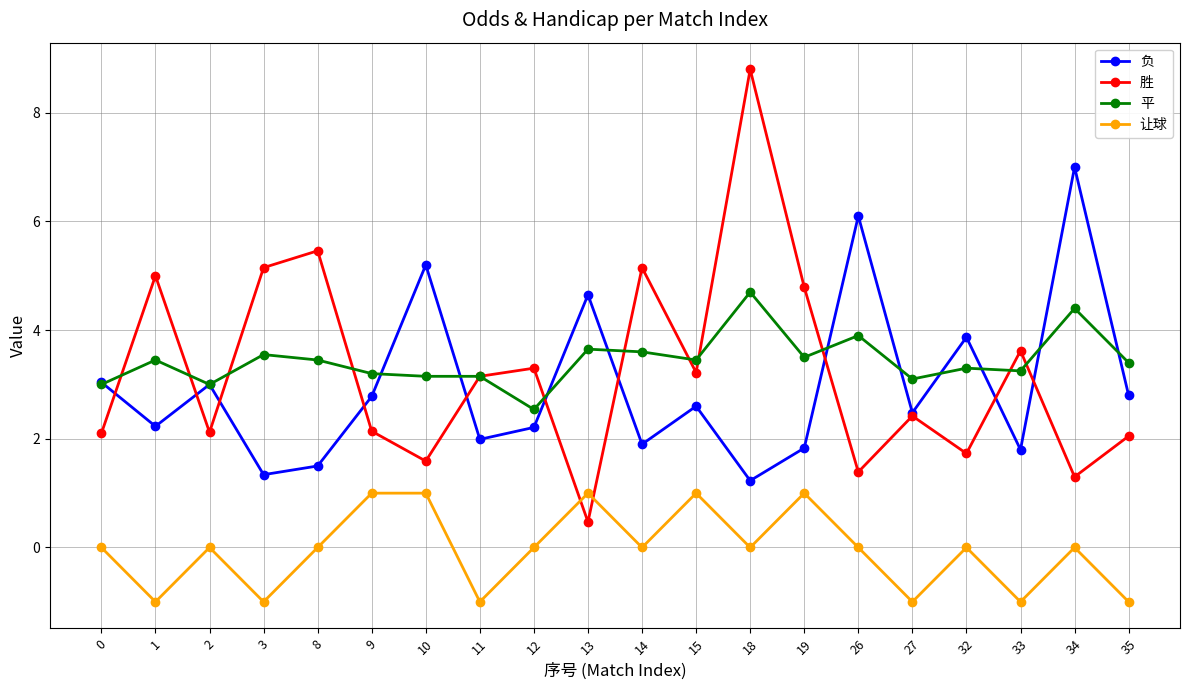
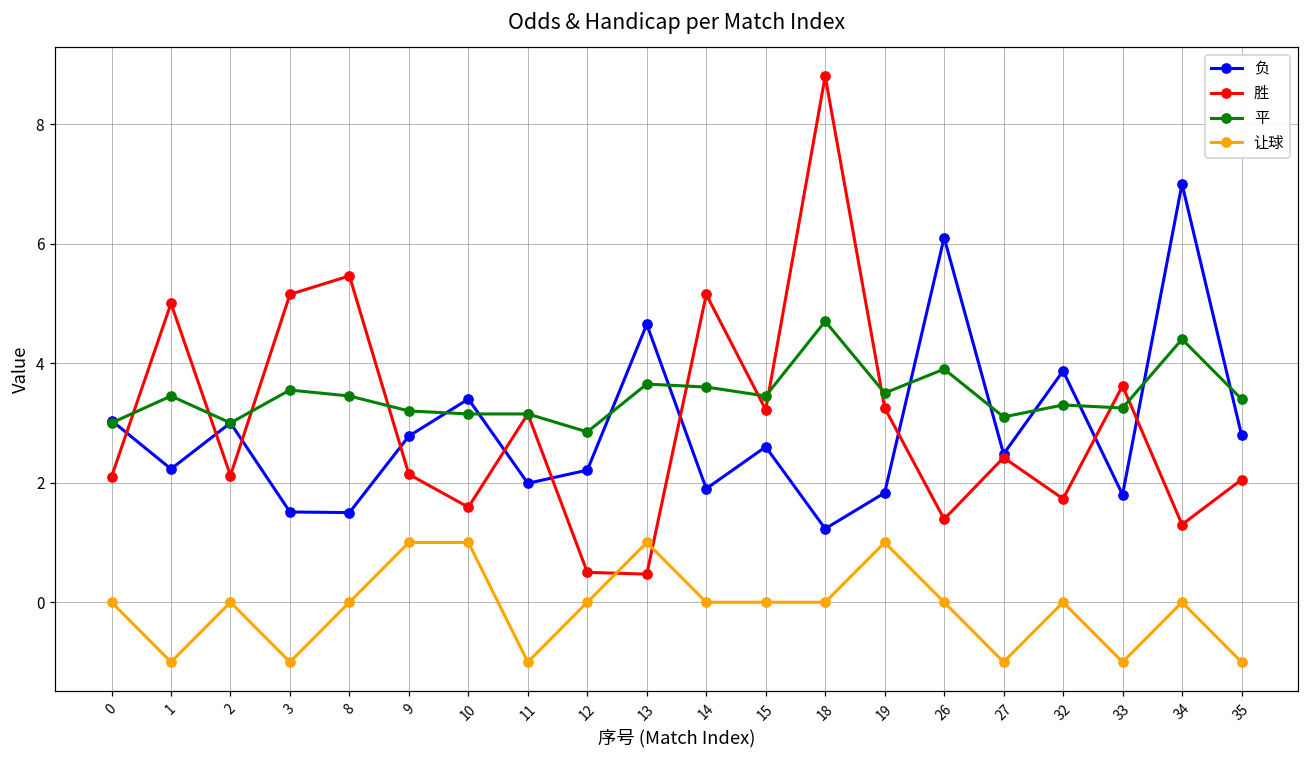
  {
    "负": {
      "1": 2.2,
-     "3": 1.3,
+     "3": 1.5,
      "8": 1.5,
      "9": 2.8,
-     "10": 5.2,
+     "10": 3.4,
      "11": 2.0,
      "12": 2.2,
      "13": 4.7,
      "14": 1.9,
      "15": 2.6,
      "18": 1.2,
      "19": 1.8,
      "26": 6.1,
      "27": 2.5,
      "32": 3.9,
      "33": 1.8,
      "34": 7.0,
      "35": 2.8
    },
    "胜": {
      "0": 2.1,
      "1": 5.0,
      "2": 2.1,
      "3": 5.2,
      "8": 5.5,
      "9": 2.1,
      "10": 1.6,
-     "12": 3.3,
+     "12": 0.5,
      "13": 0.5,
      "14": 5.2,
      "15": 3.2,
      "18": 8.8,
-     "19": 4.8,
+     "19": 3.3,
      "26": 1.4,
      "27": 2.4,
      "32": 1.7,
      "33": 3.6,
      "34": 1.3,
      "35": 2.1
    },
    "平": {
      "1": 3.5,
      "3": 3.6,
      "8": 3.5,
      "9": 3.2,
      "10": 3.2,
-     "12": 2.5,
+     "12": 2.9,
      "13": 3.7,
      "14": 3.6,
      "15": 3.5,
      "18": 4.7,
      "19": 3.5,
      "26": 3.9,
      "27": 3.1,
      "32": 3.3,
      "33": 3.3,
      "34": 4.4,
      "35": 3.4
    },
    "让球": {
      "0": 0,
      "1": -1,
      "2": 0,
      "3": -1,
      "8": 0,
      "9": 1,
      "10": 1,
      "11": -1,
      "12": 0,
      "13": 1,
      "14": 0,
-     "15": 1,
+     "15": 0,
      "18": 0,
      "19": 1,
      "26": 0,
      "27": -1,
      "32": 0,
      "33": -1,
      "34": 0,
      "35": -1
    }
  }
